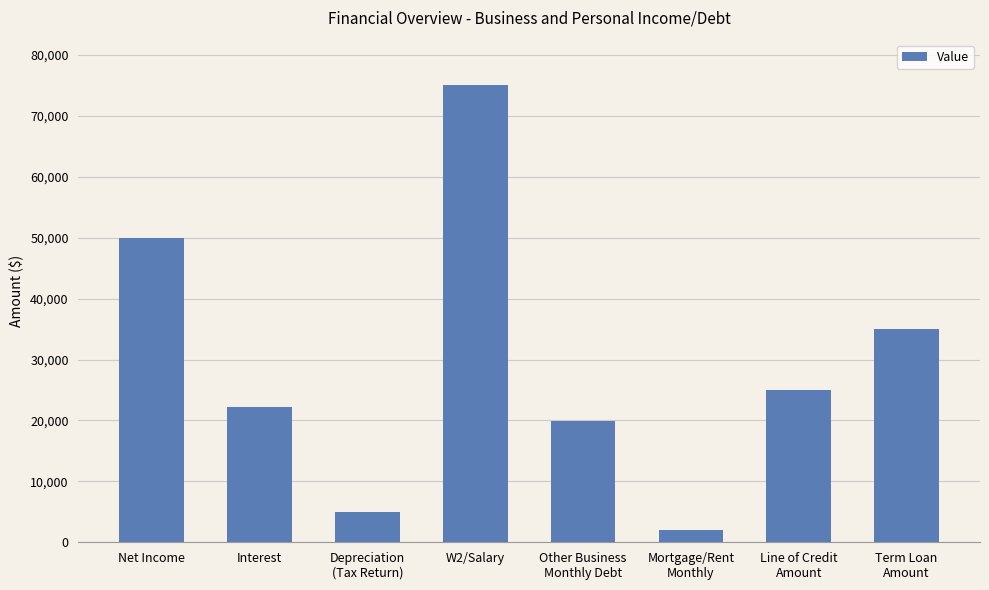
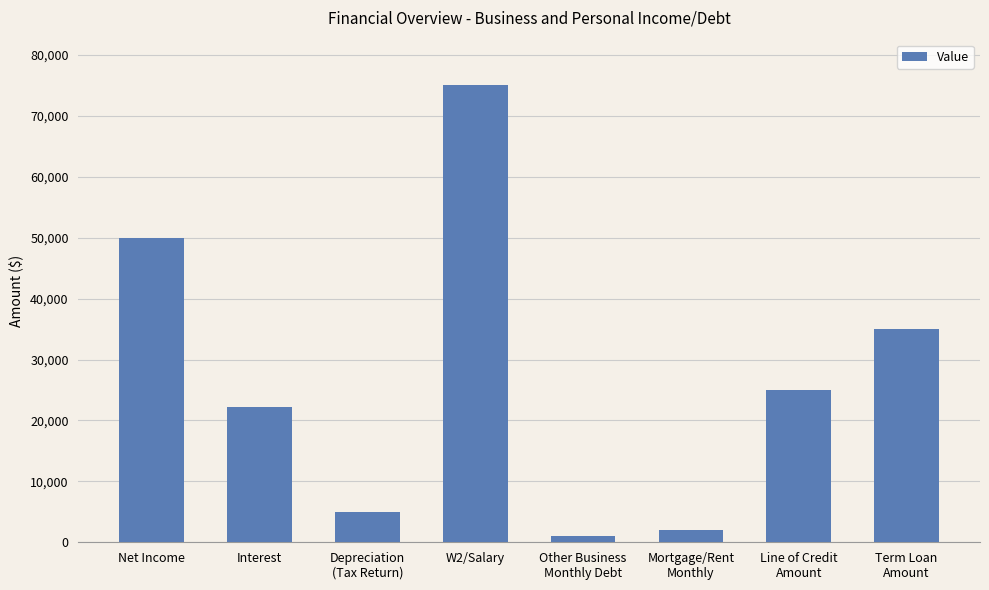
  {
    "Net Income": "50,000",
    "Interest": "22,000",
    "Depreciation (Tax Return)": "5,000",
    "W2/Salary": "75,000",
-   "Other Business Monthly Debt": "20,000",
+   "Other Business Monthly Debt": "1,000",
    "Mortgage/Rent Monthly": "2,000",
    "Line of Credit Amount": "25,000",
    "Term Loan Amount": "35,000"
  }
